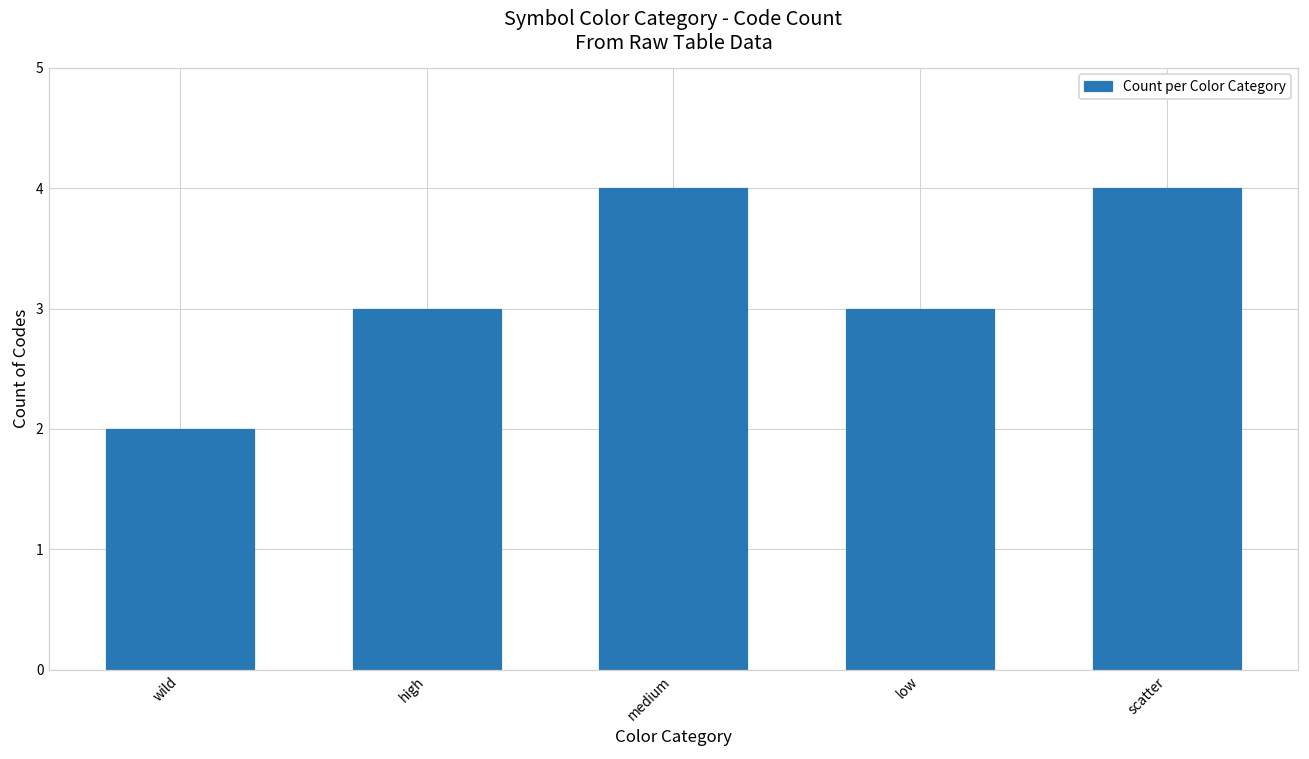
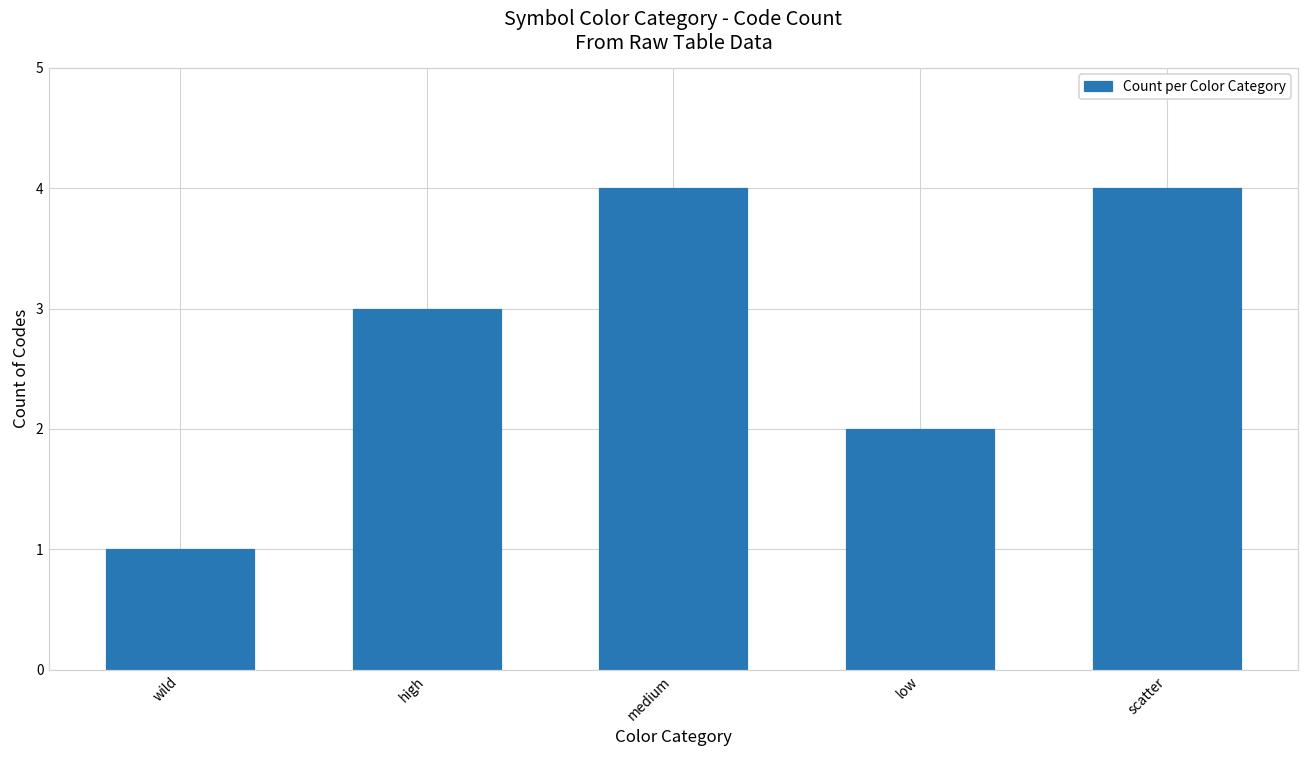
  {
-   "wild": 2,
+   "wild": 1,
    "high": 3,
    "medium": 4,
-   "low": 3,
+   "low": 2,
    "scatter": 4
  }
